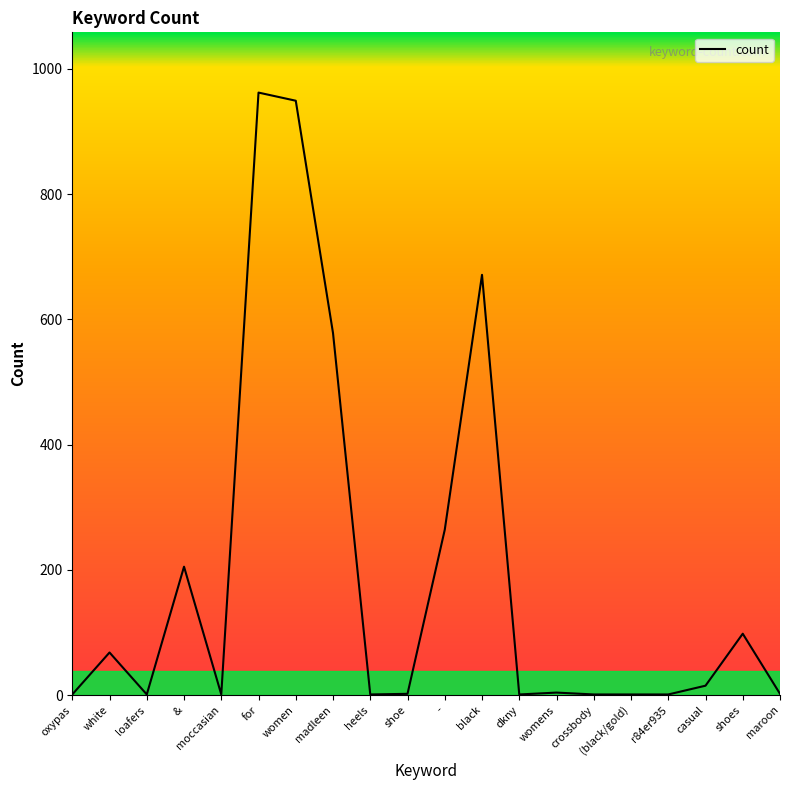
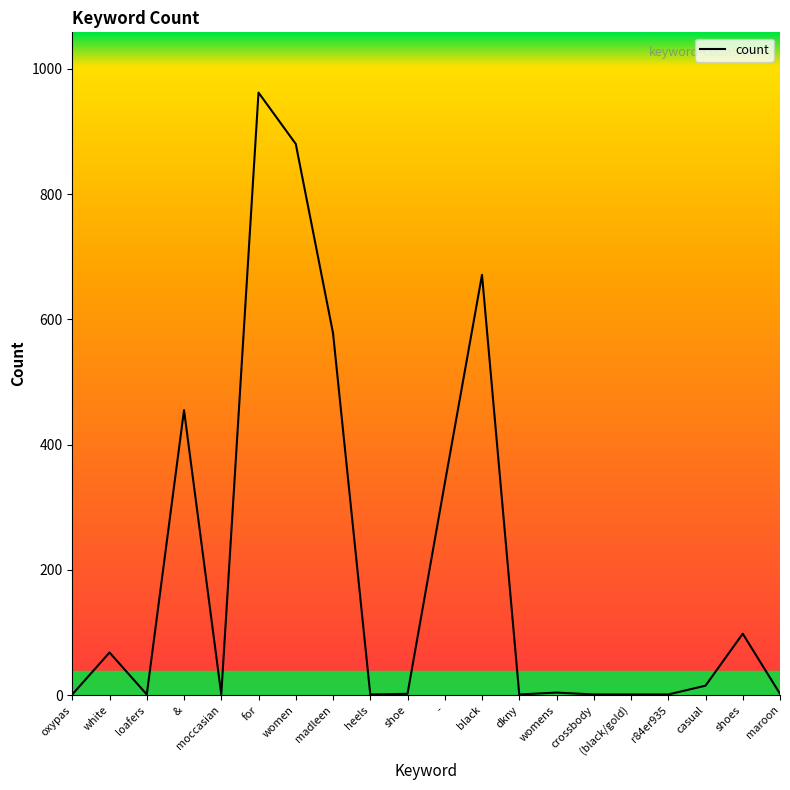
  {
    "white": 70,
-   "&": 210,
+   "&": 460,
    "for": 960,
-   "women": 950,
+   "women": 880,
    "madleen": 580,
-   "-": 260,
+   "-": 340,
    "black": 670,
    "shoes": 100
  }
